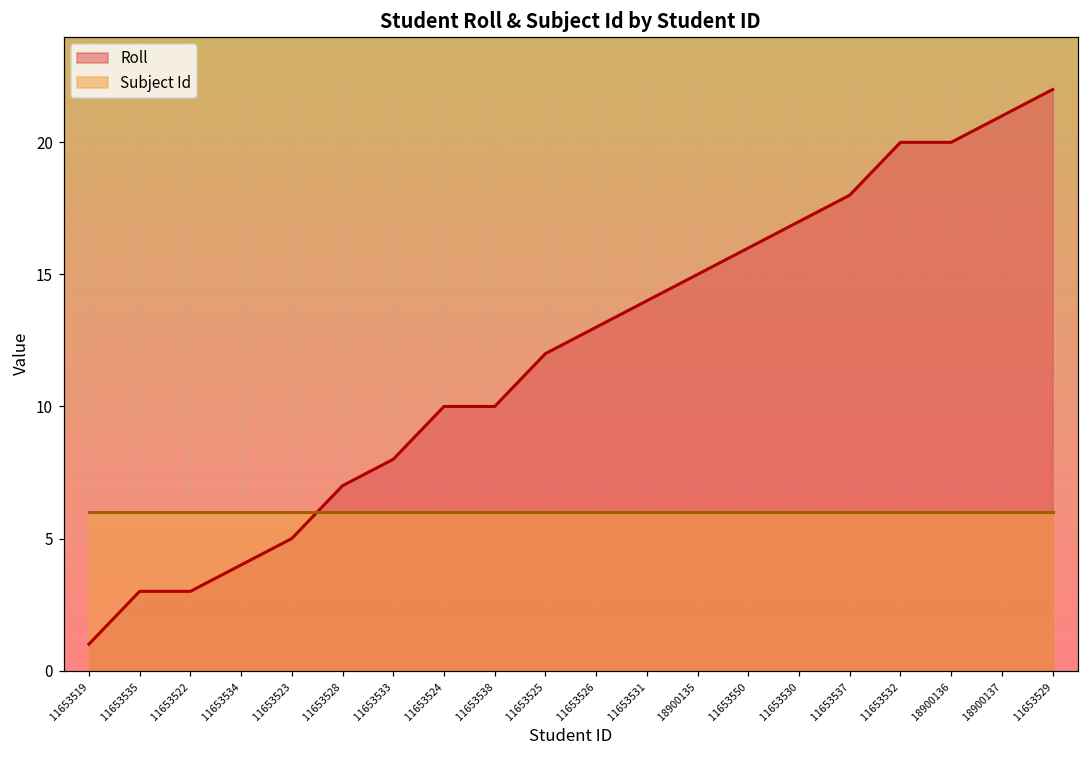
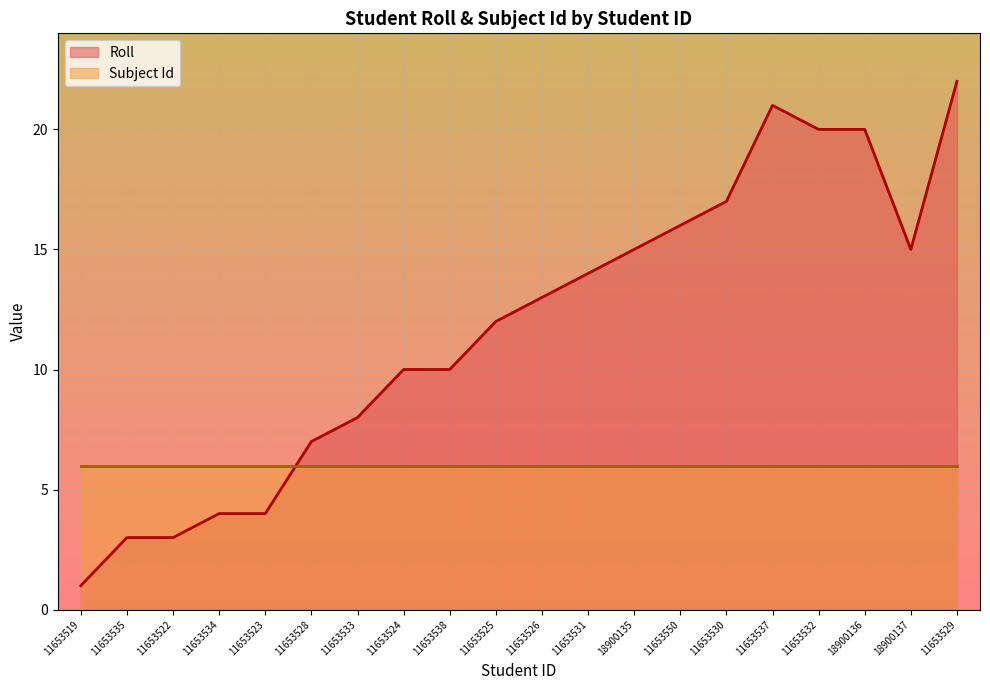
  {
    "Roll": {
      "11653519": 1,
      "11653535": 3,
      "11653522": 3,
      "11653534": 4,
-     "11653523": 5,
+     "11653523": 4,
      "11653528": 7,
      "11653533": 8,
      "11653524": 10,
      "11653538": 10,
      "11653525": 12,
      "11653526": 13,
      "11653531": 14,
      "18900135": 15,
      "11653550": 16,
      "11653530": 17,
-     "11653537": 18,
+     "11653537": 21,
      "11653532": 20,
      "18900136": 20,
-     "18900137": 21,
+     "18900137": 15,
      "11653529": 22
    },
    "Subject Id": {
      "11653519": 6,
      "11653535": 6,
      "11653522": 6,
      "11653534": 6,
      "11653523": 6,
      "11653528": 6,
      "11653533": 6,
      "11653524": 6,
      "11653538": 6,
      "11653525": 6,
      "11653526": 6,
      "11653531": 6,
      "18900135": 6,
      "11653550": 6,
      "11653530": 6,
      "11653537": 6,
      "11653532": 6,
      "18900136": 6,
      "18900137": 6,
      "11653529": 6
    }
  }
